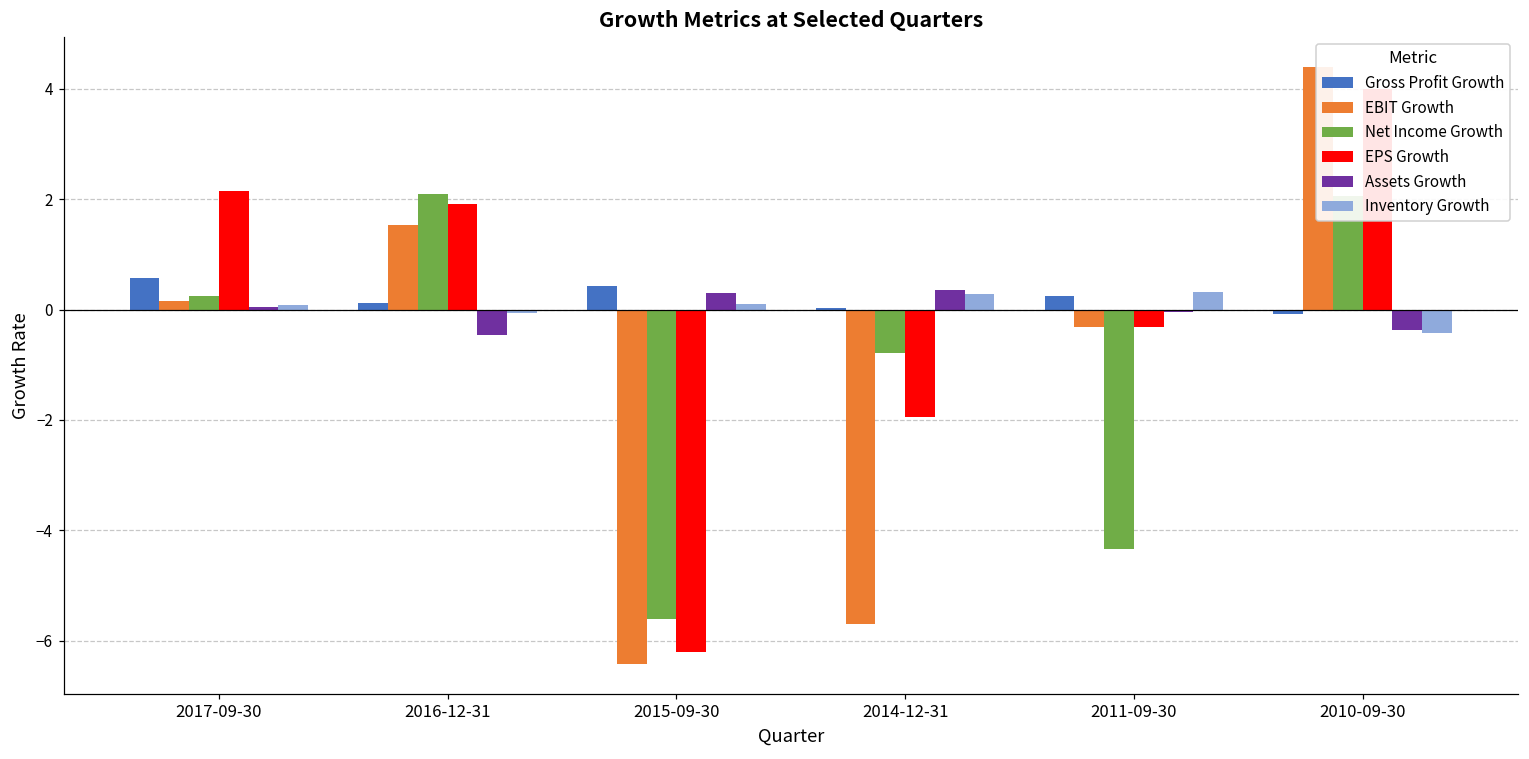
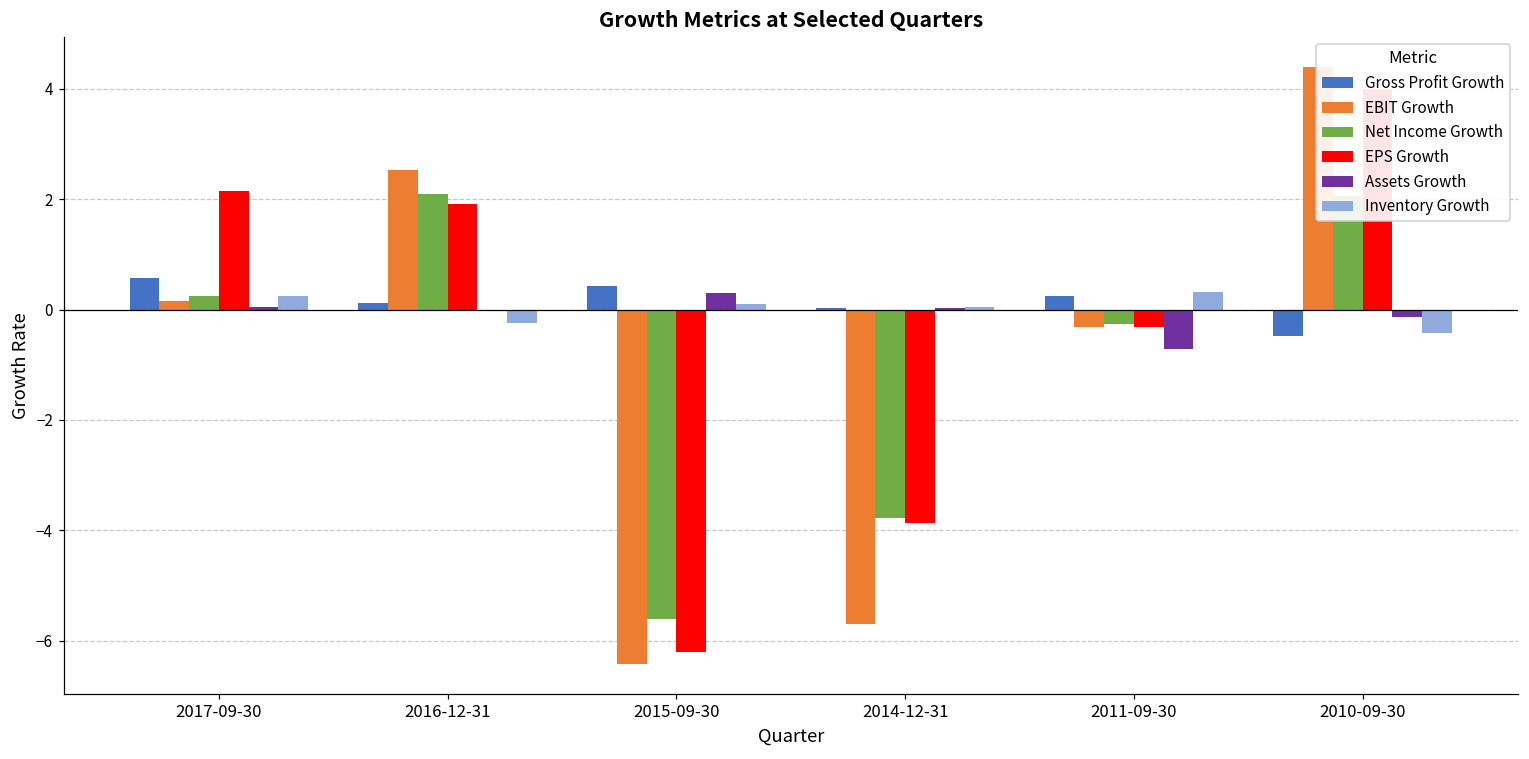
  {
    "Gross Profit Growth": {
      "2017-09-30": 0.6,
      "2016-12-31": 0.1,
      "2015-09-30": 0.4,
      "2011-09-30": 0.2,
-     "2010-09-30": -0.1
+     "2010-09-30": -0.5
    },
    "EBIT Growth": {
      "2017-09-30": 0.2,
-     "2016-12-31": 1.5,
+     "2016-12-31": 2.5,
      "2015-09-30": -6.4,
      "2014-12-31": -5.7,
      "2011-09-30": -0.3
    },
    "Net Income Growth": {
      "2017-09-30": 0.2,
      "2016-12-31": 2.1,
      "2015-09-30": -5.6,
-     "2014-12-31": -0.8,
-     "2011-09-30": -4.3
+     "2014-12-31": -3.8,
+     "2011-09-30": -0.3
    },
    "EPS Growth": {
      "2017-09-30": 2.1,
      "2016-12-31": 1.9,
      "2015-09-30": -6.2,
-     "2014-12-31": -1.9,
+     "2014-12-31": -3.9,
      "2011-09-30": -0.3
    },
    "Assets Growth": {
      "2017-09-30": 0.1,
-     "2016-12-31": -0.5,
+     "2016-12-31": 0.0,
      "2015-09-30": 0.3,
-     "2014-12-31": 0.4,
-     "2011-09-30": 0.0,
-     "2010-09-30": -0.4
+     "2014-12-31": 0.0,
+     "2011-09-30": -0.7,
+     "2010-09-30": -0.1
    },
    "Inventory Growth": {
-     "2017-09-30": 0.1,
-     "2016-12-31": -0.1,
+     "2017-09-30": 0.2,
+     "2016-12-31": -0.2,
      "2015-09-30": 0.1,
-     "2014-12-31": 0.3,
+     "2014-12-31": 0.1,
      "2011-09-30": 0.3,
      "2010-09-30": -0.4
    }
  }
